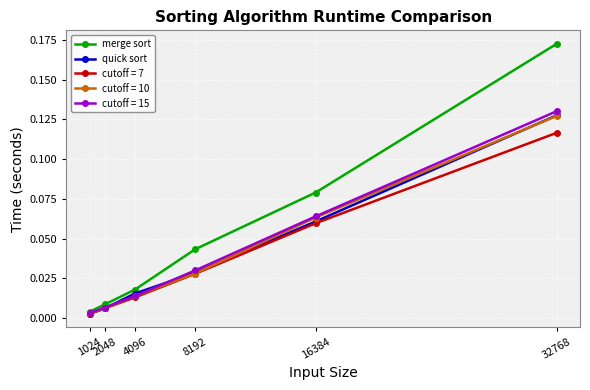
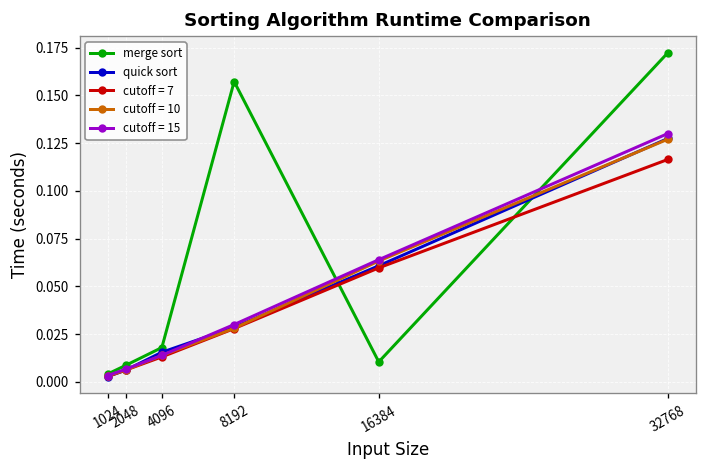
  {
    "merge sort": {
      "2048": 0.009,
      "4096": 0.018,
-     "8192": 0.043,
-     "16384": 0.079,
+     "8192": 0.157,
+     "16384": 0.010,
      "32768": 0.172
    },
    "quick sort": {
      "4096": 0.015
    },
    "cutoff = 7": {
      "32768": 0.117
    },
    "cutoff = 15": {
      "32768": 0.130
    }
  }
